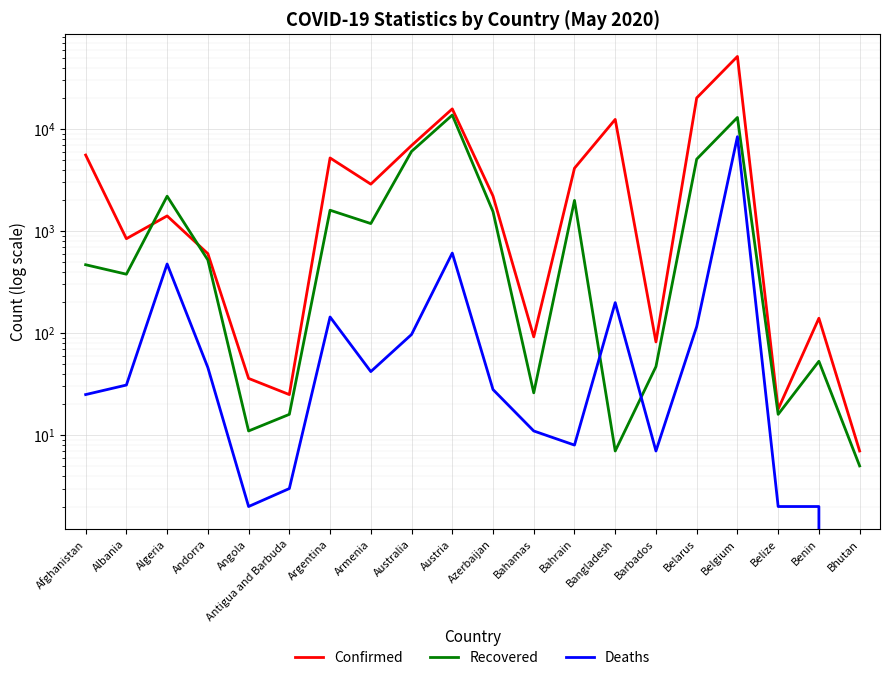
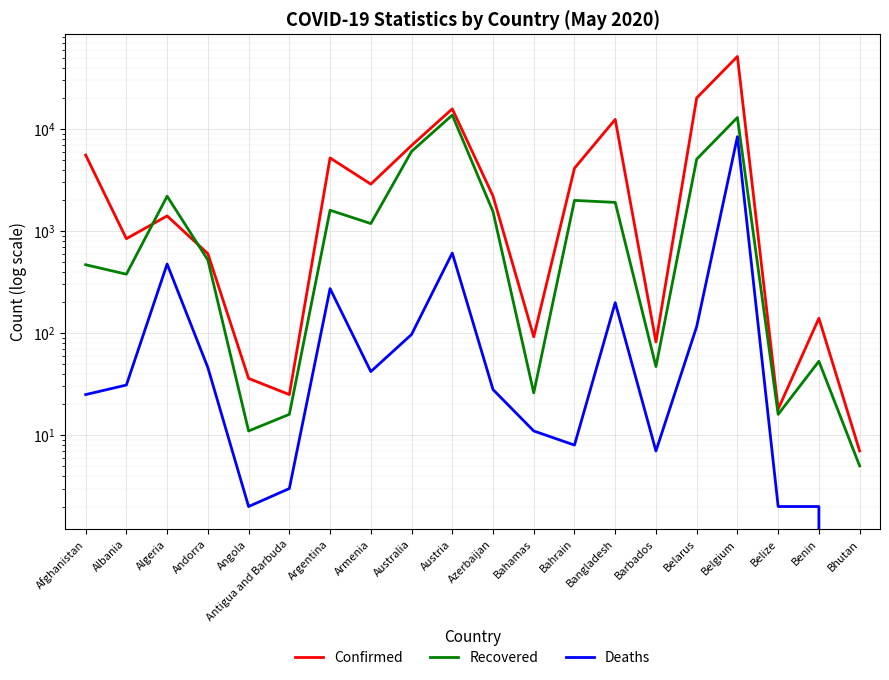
  {
    "Confirmed": {
      "Afghanistan": 6000,
      "Albania": 800,
      "Algeria": 1400,
      "Andorra": 600,
      "Angola": 36,
      "Antigua and Barbuda": 25,
      "Argentina": 5000,
      "Armenia": 2900,
      "Australia": 7000,
      "Austria": 16000,
      "Azerbaijan": 2200,
      "Bahamas": 90,
      "Bahrain": 4100,
      "Bangladesh": 12000,
      "Barbados": 80,
      "Belarus": 20000,
      "Belgium": 50000,
      "Belize": 18,
      "Benin": 140,
      "Bhutan": 7
    },
    "Recovered": {
      "Afghanistan": 500,
      "Albania": 380,
      "Algeria": 2200,
      "Andorra": 500,
      "Angola": 11,
      "Antigua and Barbuda": 16,
      "Argentina": 1600,
      "Armenia": 1200,
      "Australia": 6000,
      "Austria": 14000,
      "Azerbaijan": 1600,
      "Bahamas": 26,
      "Bahrain": 2000,
-     "Bangladesh": 7,
+     "Bangladesh": 1900,
      "Barbados": 50,
      "Belarus": 5000,
      "Belgium": 13000,
      "Belize": 16,
      "Benin": 50,
      "Bhutan": 5
    },
    "Deaths": {
      "Afghanistan": 25,
      "Albania": 31,
      "Algeria": 500,
      "Andorra": 50,
      "Angola": 2,
      "Antigua and Barbuda": 3,
-     "Argentina": 140,
+     "Argentina": 270,
      "Armenia": 42,
      "Australia": 100,
      "Austria": 600,
      "Azerbaijan": 28,
      "Bahamas": 11,
      "Bahrain": 8,
      "Bangladesh": 200,
      "Barbados": 7,
      "Belarus": 120,
      "Belgium": 8000,
      "Belize": 2,
      "Benin": 2
    }
  }
